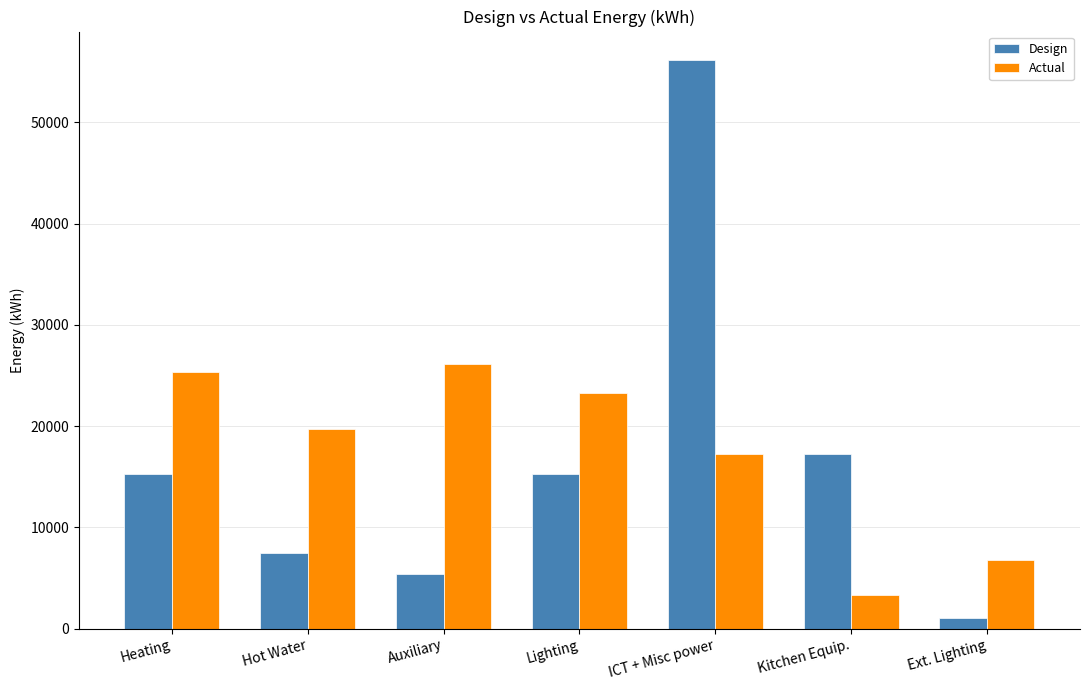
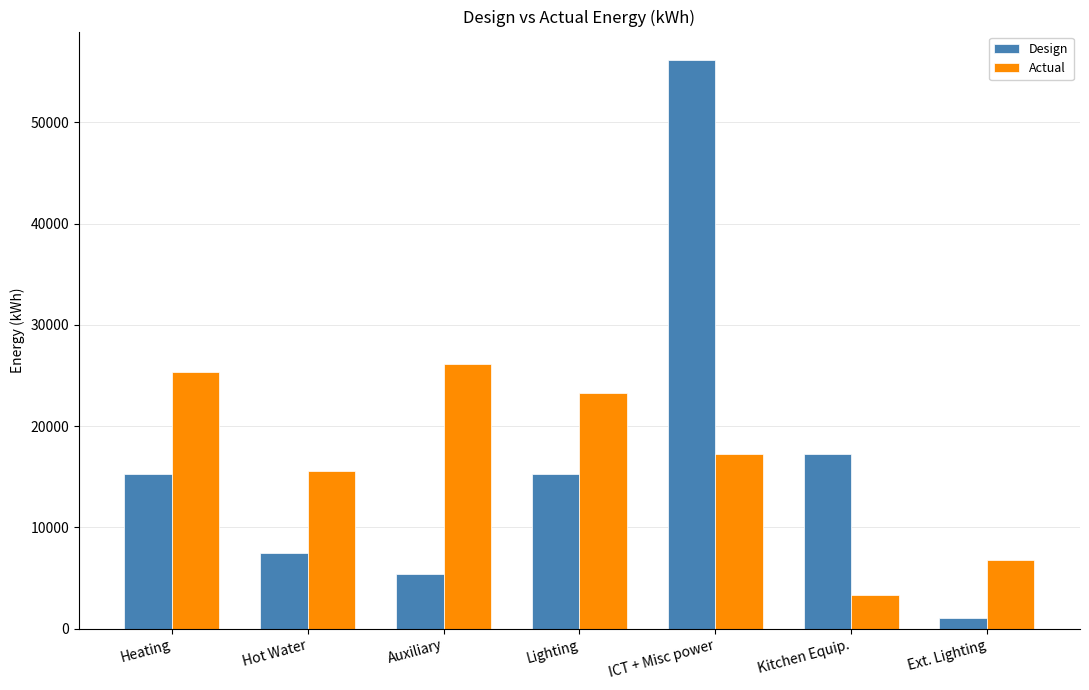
  {
    "Design": {
      "Heating": 15300,
      "Hot Water": 7500,
      "Auxiliary": 5400,
      "Lighting": 15300,
      "ICT + Misc power": 56200,
      "Kitchen Equip.": 17200,
      "Ext. Lighting": 1100
    },
    "Actual": {
      "Heating": 25400,
-     "Hot Water": 19700,
+     "Hot Water": 15500,
      "Auxiliary": 26200,
      "Lighting": 23300,
      "ICT + Misc power": 17200,
      "Kitchen Equip.": 3400,
      "Ext. Lighting": 6800
    }
  }
